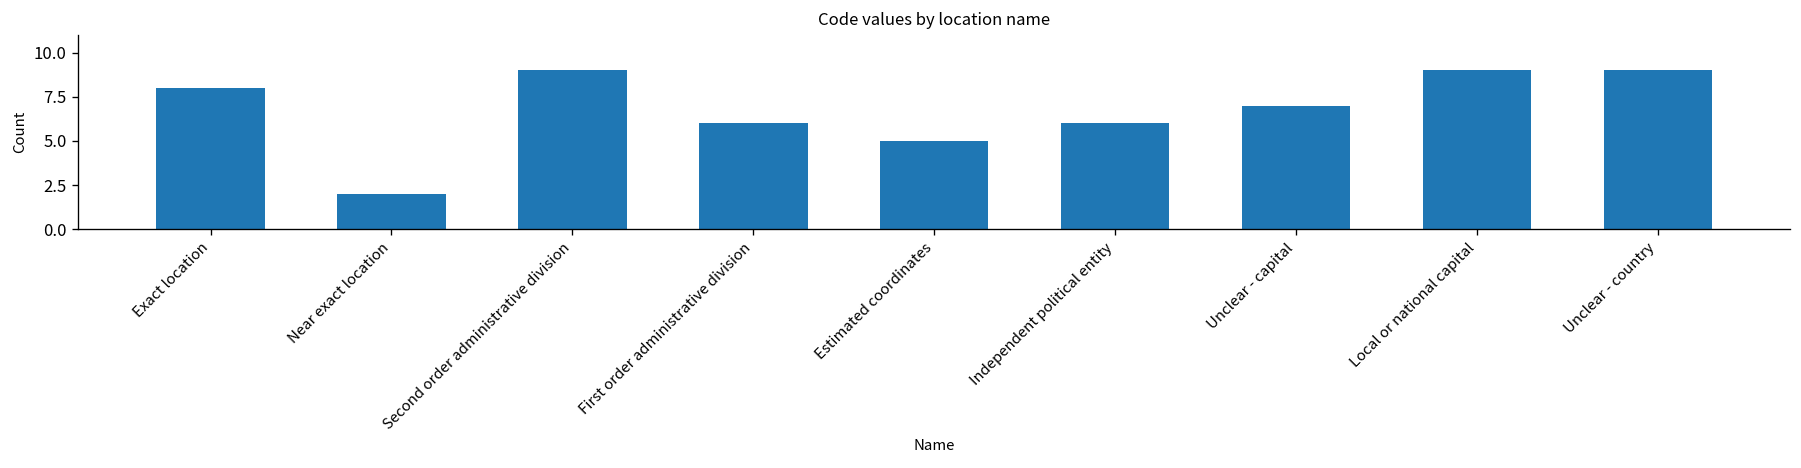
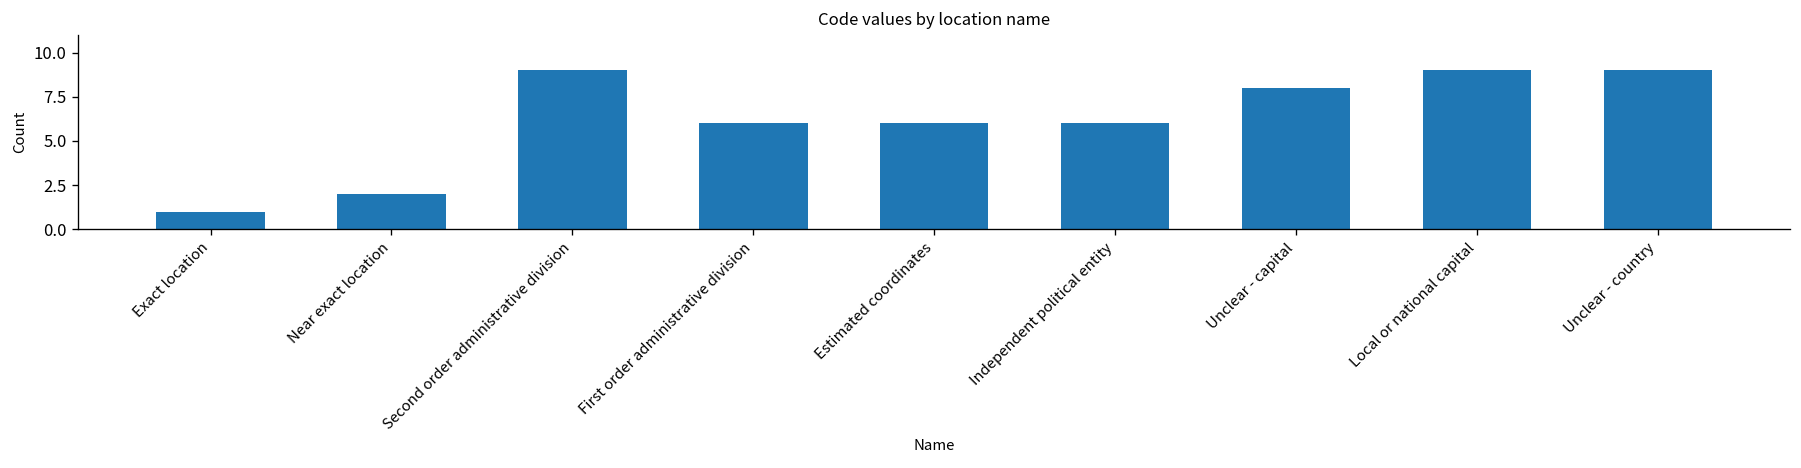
  {
-   "Exact location": 8,
+   "Exact location": 1,
    "Near exact location": 2,
    "Second order administrative division": 9,
    "First order administrative division": 6,
-   "Estimated coordinates": 5,
+   "Estimated coordinates": 6,
    "Independent political entity": 6,
-   "Unclear - capital": 7,
+   "Unclear - capital": 8,
    "Local or national capital": 9,
    "Unclear - country": 9
  }
